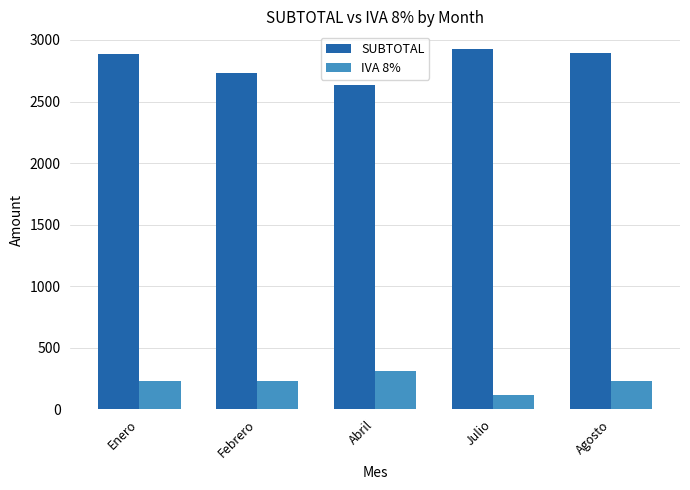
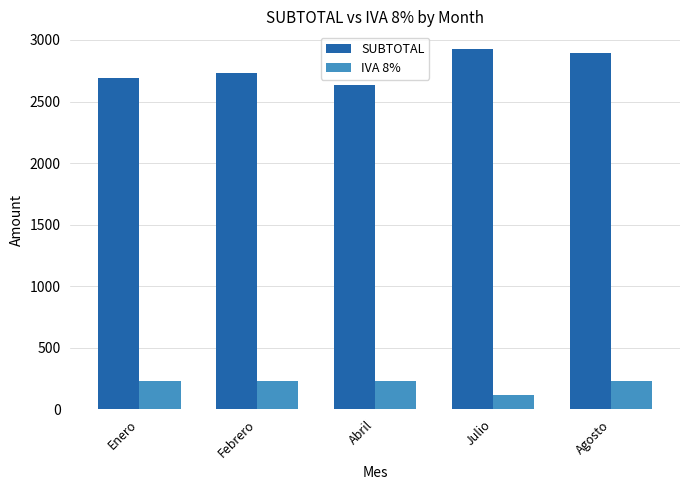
  {
    "SUBTOTAL": {
-     "Enero": 2890,
+     "Enero": 2690,
      "Febrero": 2730,
      "Abril": 2640,
      "Julio": 2920,
      "Agosto": 2890
    },
    "IVA 8%": {
      "Enero": 230,
      "Febrero": 230,
-     "Abril": 310,
+     "Abril": 230,
      "Julio": 120,
      "Agosto": 230
    }
  }
